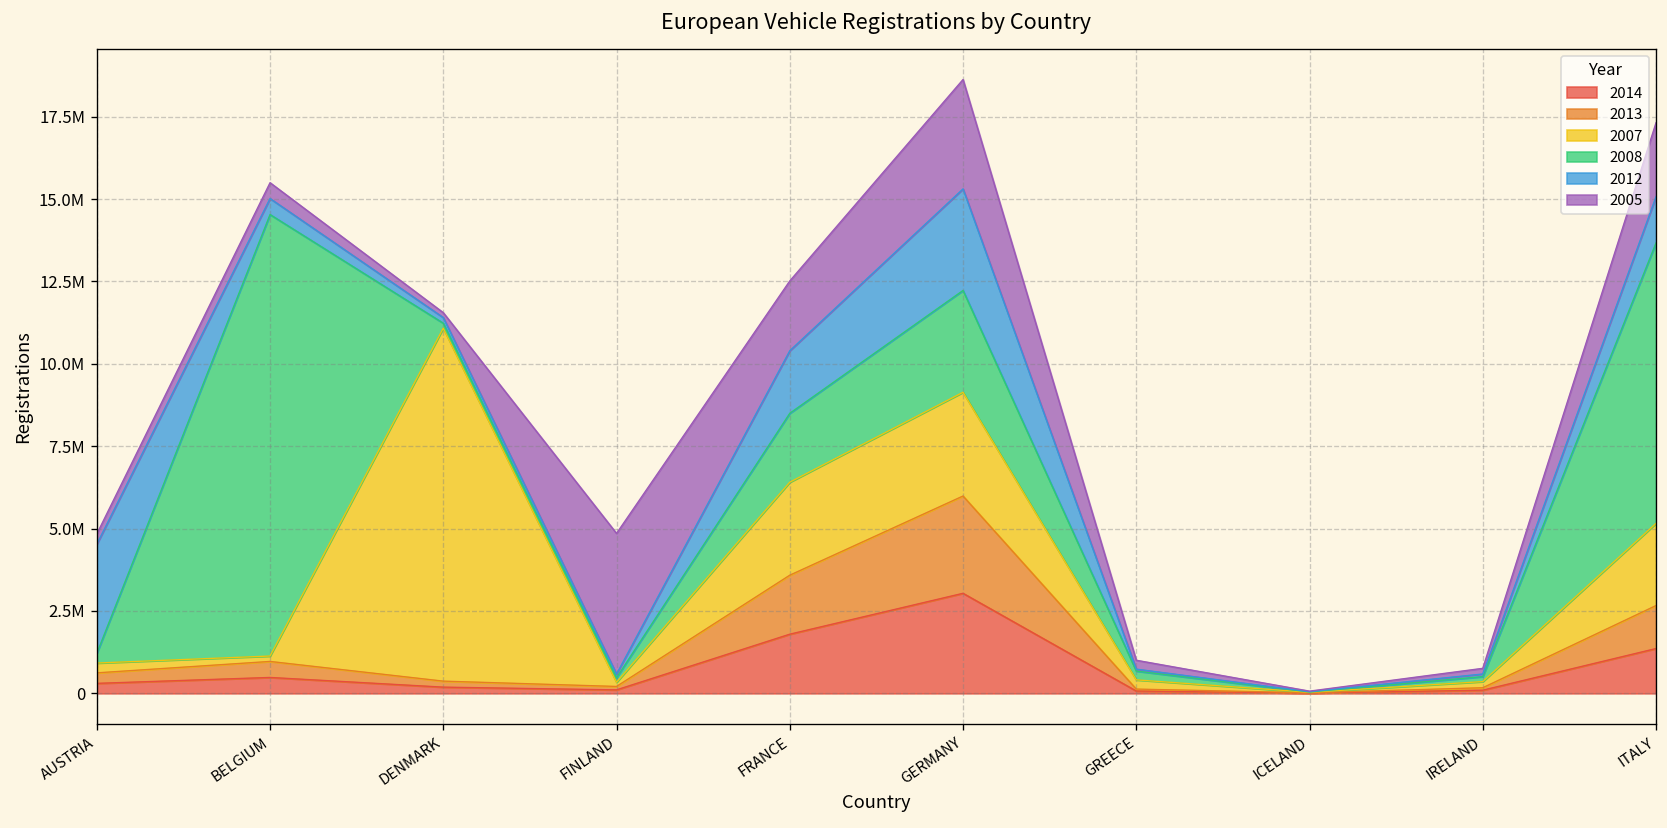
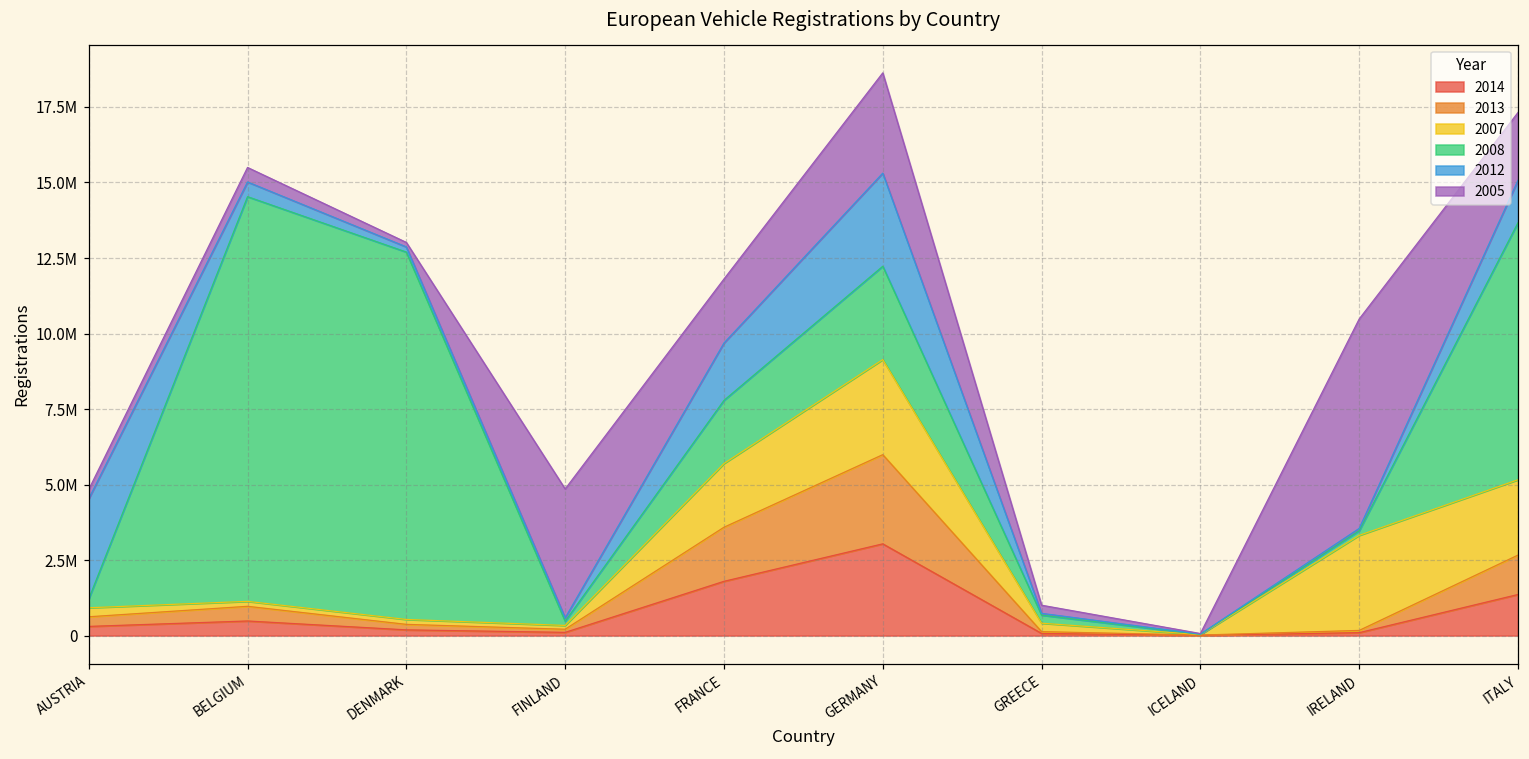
  {
    "2007": {
      "AUSTRIA": 300000,
      "BELGIUM": 200000,
-     "DENMARK": 10700000,
+     "DENMARK": 200000,
      "FINLAND": 100000,
-     "FRANCE": 2800000,
+     "FRANCE": 2100000,
      "GERMANY": 3100000,
      "GREECE": 300000,
-     "IRELAND": 200000,
+     "IRELAND": 3100000,
      "ITALY": 2500000
    },
    "2008": {
      "AUSTRIA": 300000,
      "BELGIUM": 13400000,
-     "DENMARK": 200000,
+     "DENMARK": 12200000,
      "FINLAND": 100000,
      "FRANCE": 2100000,
      "GERMANY": 3100000,
      "ITALY": 8500000
    },
    "2012": {
      "AUSTRIA": 3300000,
      "BELGIUM": 500000,
      "DENMARK": 200000,
      "FINLAND": 100000,
      "FRANCE": 1900000,
      "GERMANY": 3100000,
      "ITALY": 1400000
    },
    "2005": {
      "AUSTRIA": 300000,
      "BELGIUM": 500000,
      "DENMARK": 100000,
      "FINLAND": 4300000,
      "FRANCE": 2100000,
      "GERMANY": 3300000,
      "GREECE": 300000,
-     "IRELAND": 200000,
+     "IRELAND": 6900000,
      "ITALY": 2200000
    }
  }
